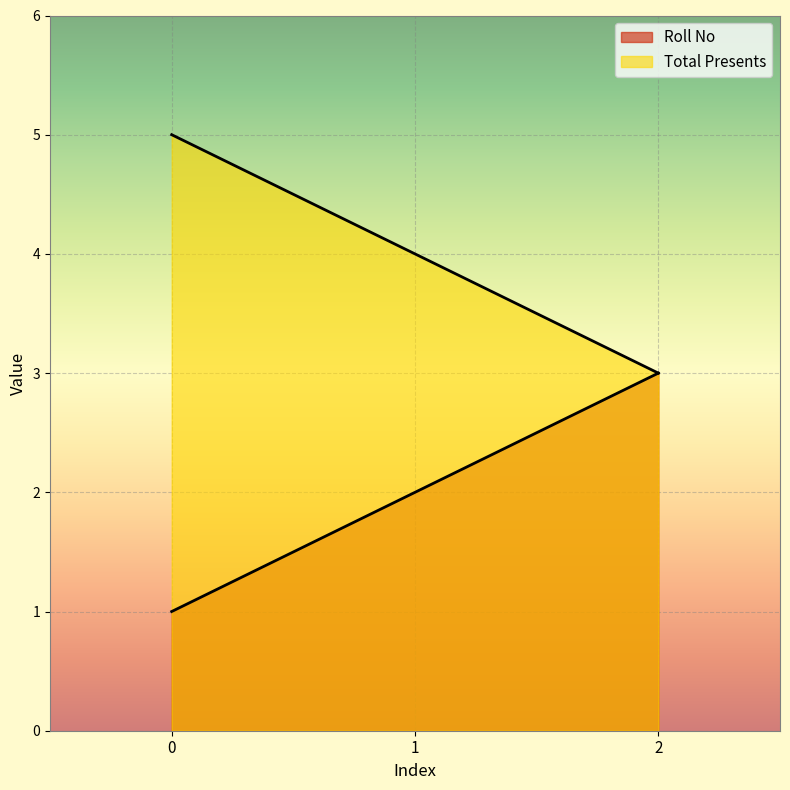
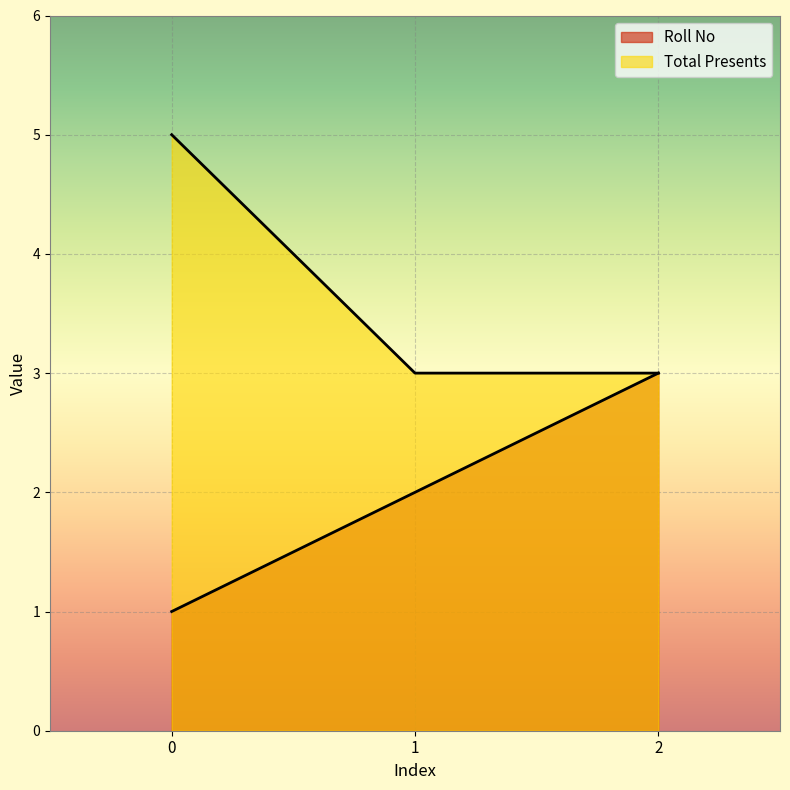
  {
    "Roll No": {
      "0": 1,
      "1": 2
    },
    "Total Presents": {
      "0": 5,
-     "1": 4
+     "1": 3
    }
  }
